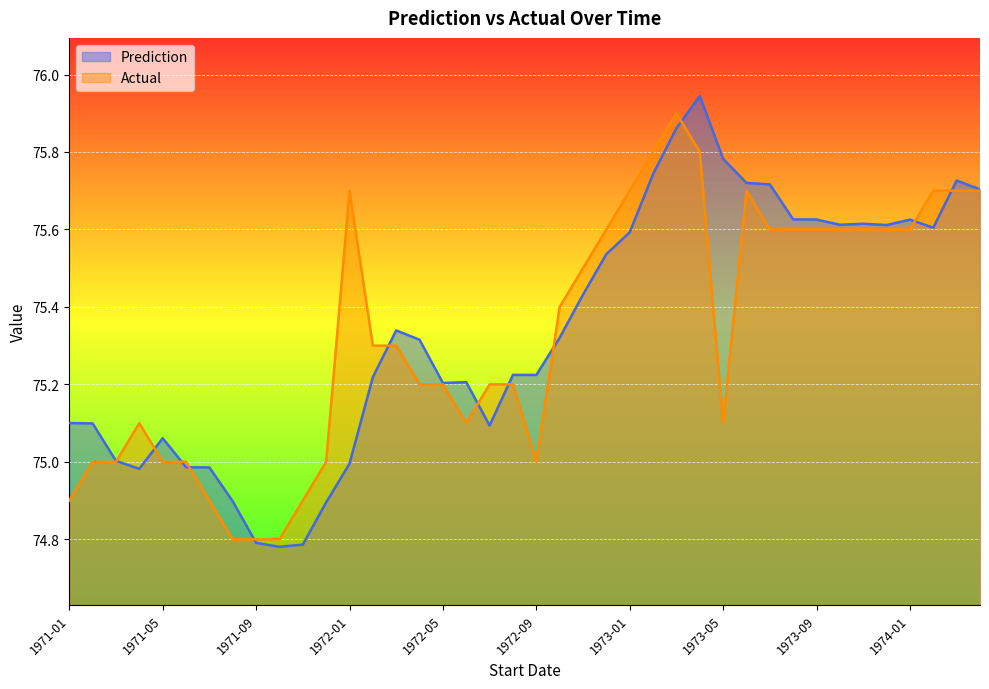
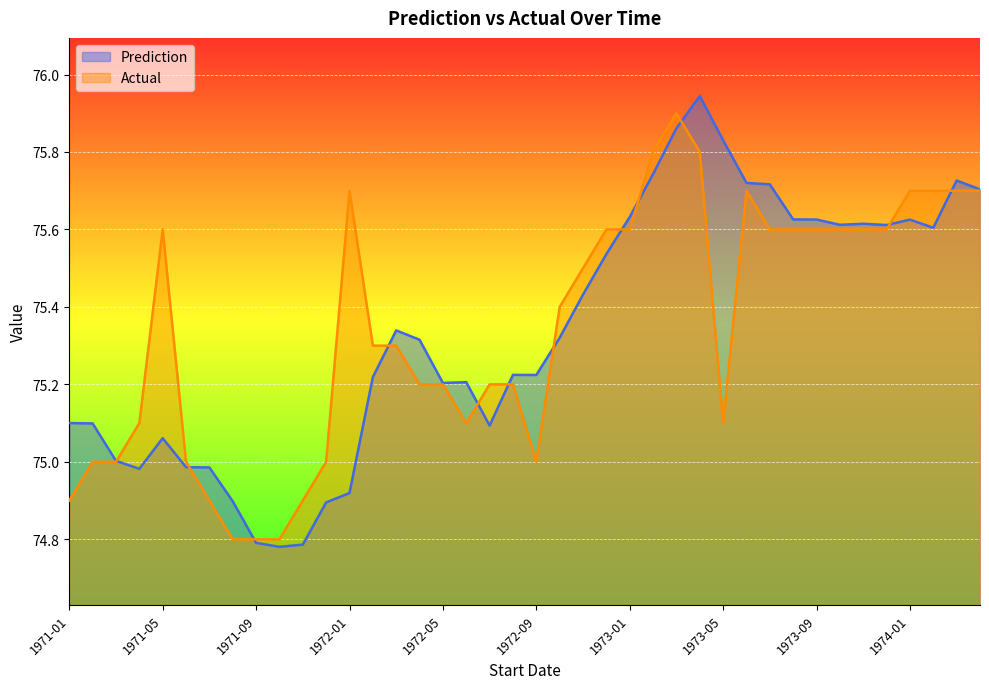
  {
    "Prediction": {
      "1971-01": 75.10,
      "1971-05": 75.06,
      "1971-09": 74.79,
-     "1972-01": 74.99,
+     "1972-01": 74.92,
      "1972-09": 75.22,
-     "1973-01": 75.59,
-     "1973-05": 75.78,
+     "1973-01": 75.63,
+     "1973-05": 75.83,
      "1973-09": 75.63,
      "1974-01": 75.63
    },
    "Actual": {
      "1971-01": 74.9,
-     "1971-05": 75.0,
+     "1971-05": 75.6,
      "1971-09": 74.8,
      "1972-01": 75.7,
      "1972-09": 75.0,
-     "1973-01": 75.7,
+     "1973-01": 75.6,
      "1973-05": 75.1,
      "1973-09": 75.6,
-     "1974-01": 75.6
+     "1974-01": 75.7
    }
  }
